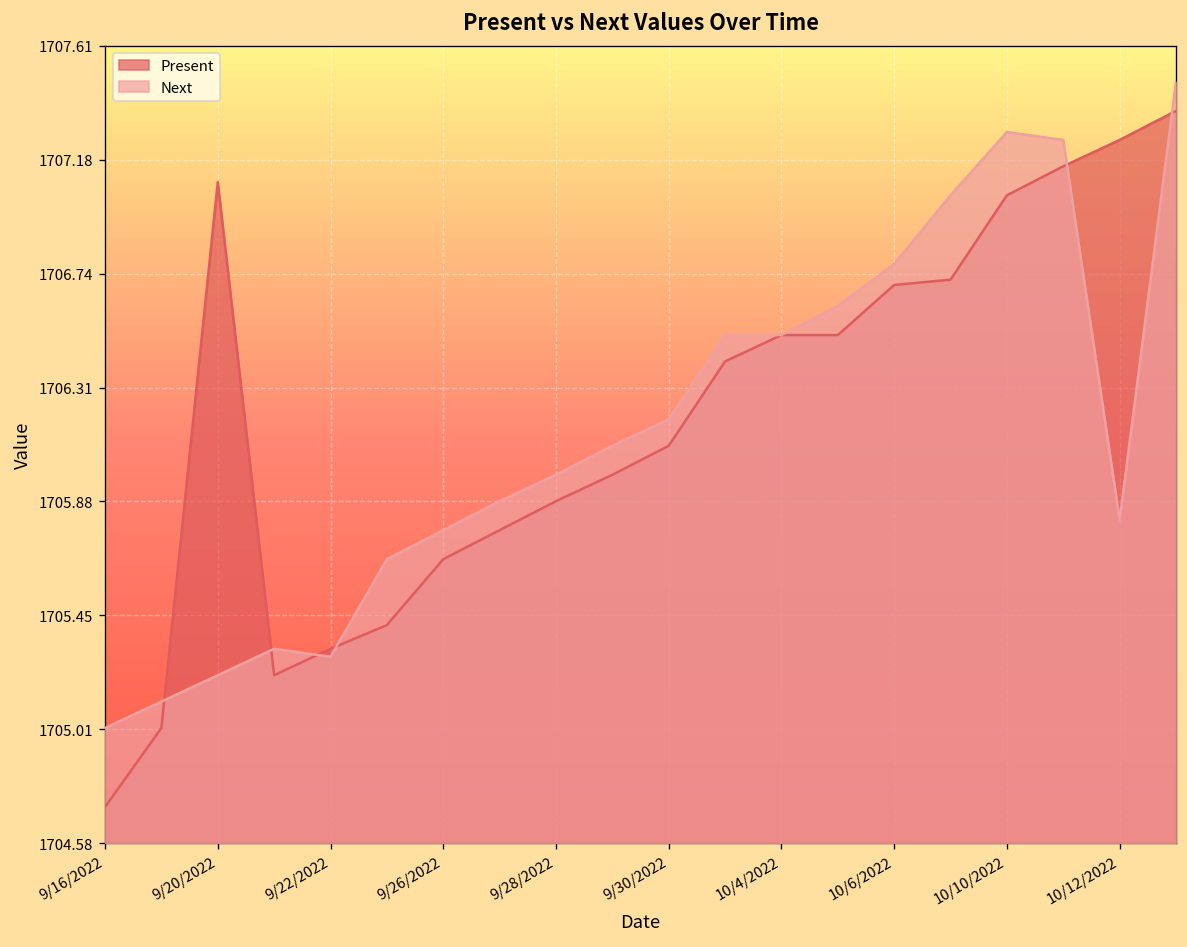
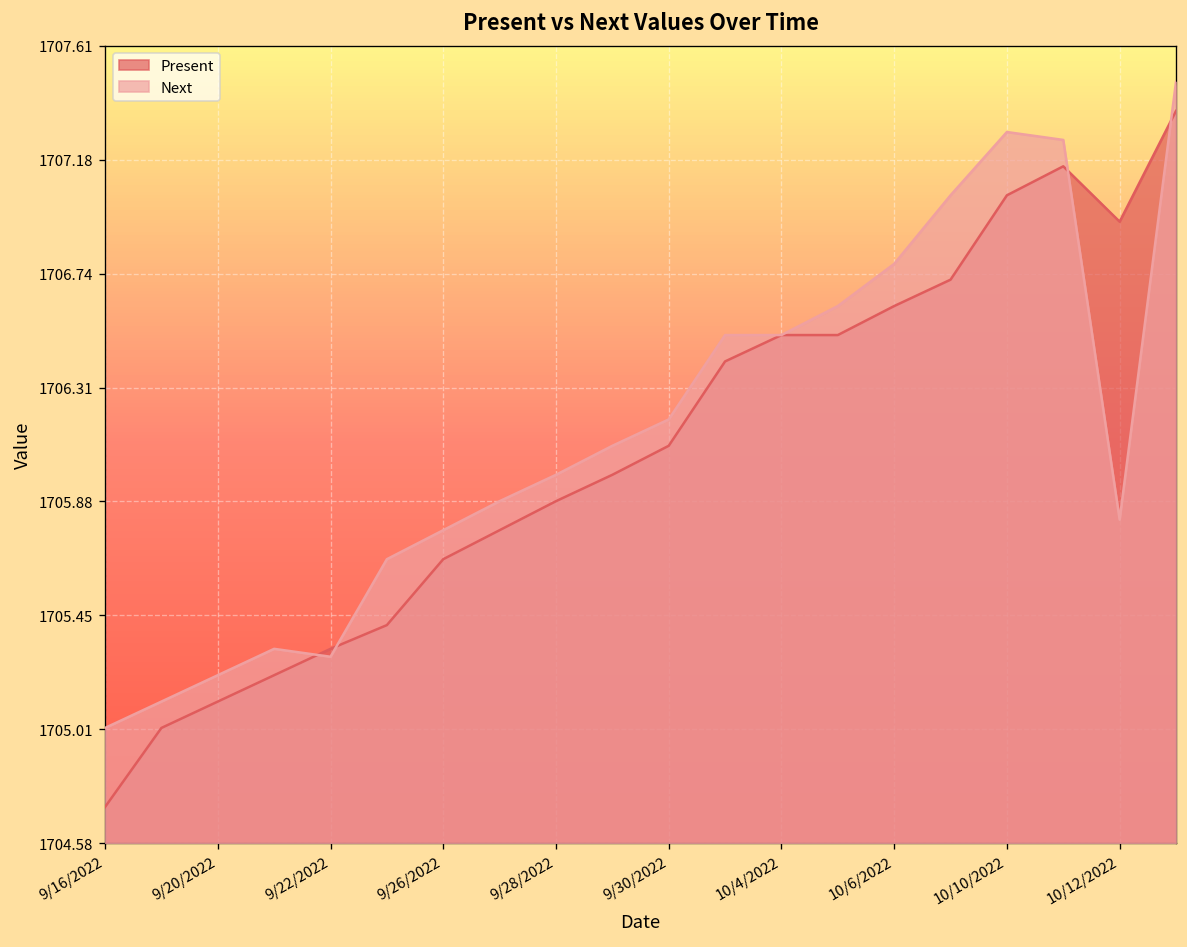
  {
    "Present": {
      "9/16/2022": 1704.72,
-     "9/20/2022": 1707.09,
+     "9/20/2022": 1705.12,
      "9/22/2022": 1705.32,
      "9/26/2022": 1705.66,
      "9/28/2022": 1705.88,
      "9/30/2022": 1706.09,
-     "10/6/2022": 1706.70,
+     "10/6/2022": 1706.62,
      "10/10/2022": 1707.04,
-     "10/12/2022": 1707.25
+     "10/12/2022": 1706.94
    },
    "Next": {
      "9/16/2022": 1705.02,
      "9/20/2022": 1705.22,
      "9/22/2022": 1705.29,
      "9/26/2022": 1705.77,
      "9/28/2022": 1705.98,
      "9/30/2022": 1706.19,
      "10/6/2022": 1706.78,
      "10/10/2022": 1707.28,
      "10/12/2022": 1705.81
    }
  }
